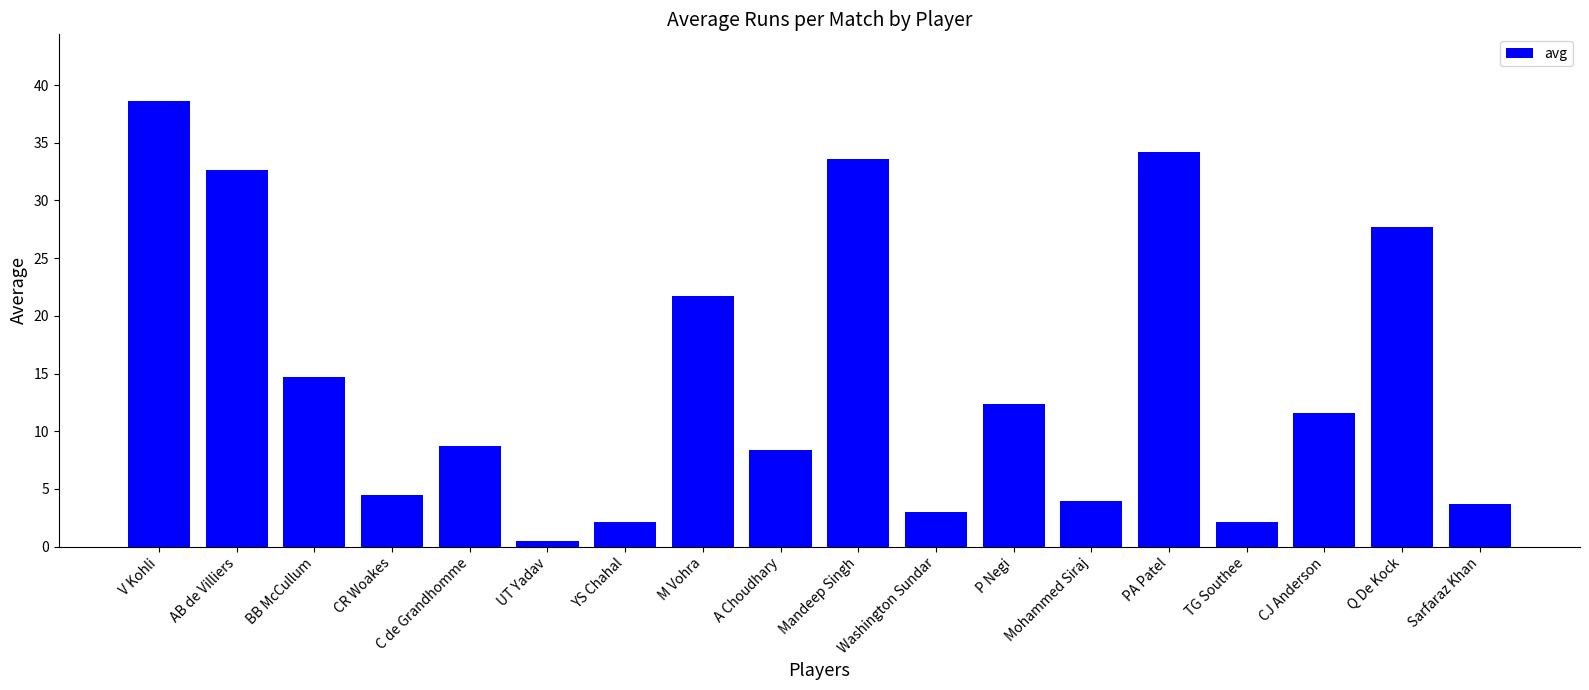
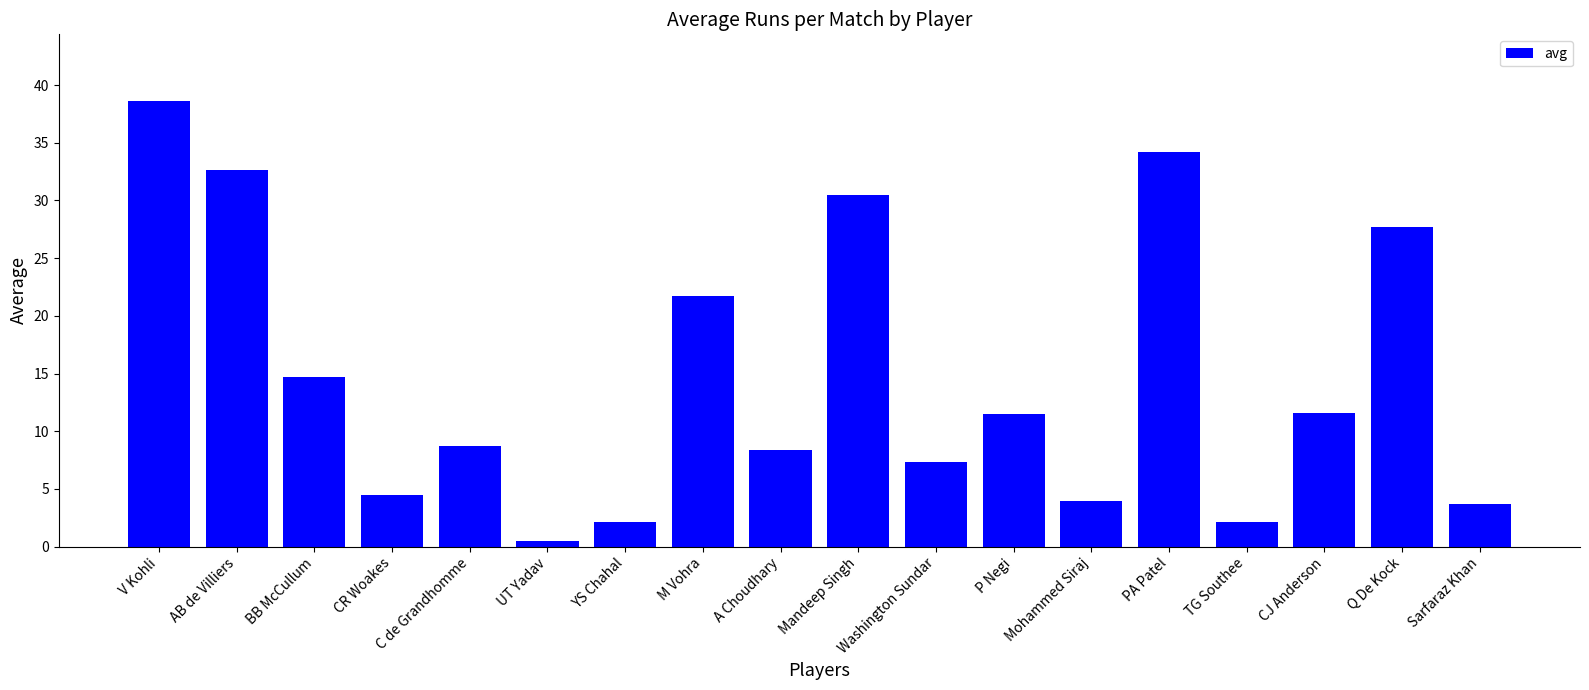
  {
    "V Kohli": 38.6,
    "AB de Villiers": 32.6,
    "BB McCullum": 14.7,
    "CR Woakes": 4.5,
    "C de Grandhomme": 8.7,
    "UT Yadav": 0.5,
    "YS Chahal": 2.2,
    "M Vohra": 21.7,
    "A Choudhary": 8.3,
-   "Mandeep Singh": 33.6,
-   "Washington Sundar": 3.0,
-   "P Negi": 12.4,
+   "Mandeep Singh": 30.5,
+   "Washington Sundar": 7.3,
+   "P Negi": 11.5,
    "Mohammed Siraj": 4.0,
    "PA Patel": 34.2,
    "TG Southee": 2.1,
    "CJ Anderson": 11.6,
    "Q De Kock": 27.7,
    "Sarfaraz Khan": 3.7
  }
